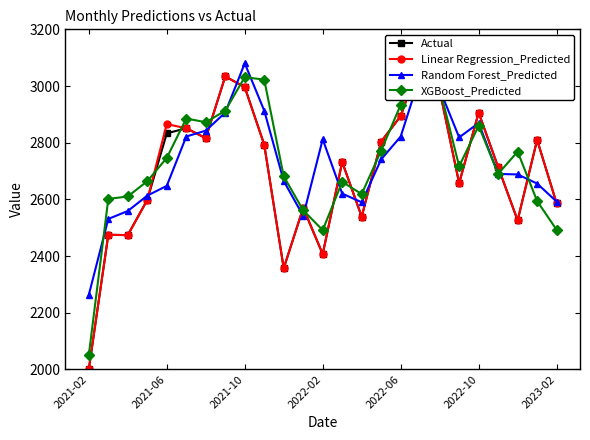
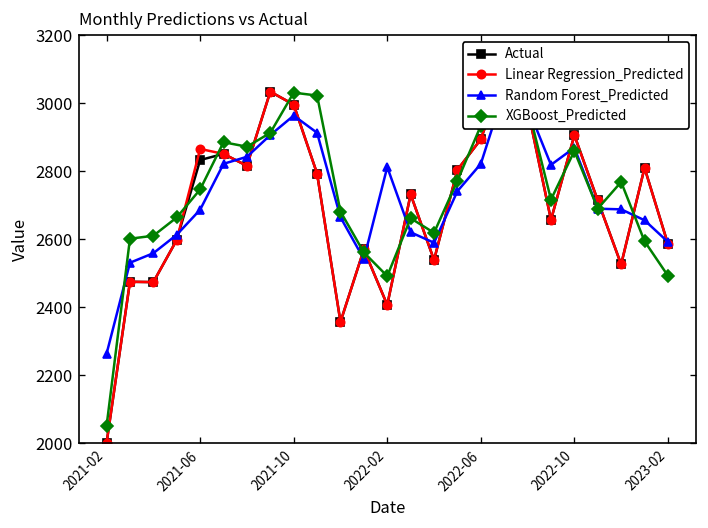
  {
    "Actual": {
      "2021-06": 2830
    },
    "Linear Regression_Predicted": {
      "2021-06": 2870
    },
    "Random Forest_Predicted": {
      "2021-02": 2260,
-     "2021-06": 2650,
-     "2021-10": 3080,
+     "2021-06": 2690,
+     "2021-10": 2960,
      "2022-02": 2810,
      "2022-06": 2820,
      "2022-10": 2870
    },
    "XGBoost_Predicted": {
      "2021-02": 2050,
      "2021-06": 2750,
      "2021-10": 3030,
      "2022-02": 2490,
      "2022-06": 2930,
      "2022-10": 2860,
      "2023-02": 2490
    }
  }
